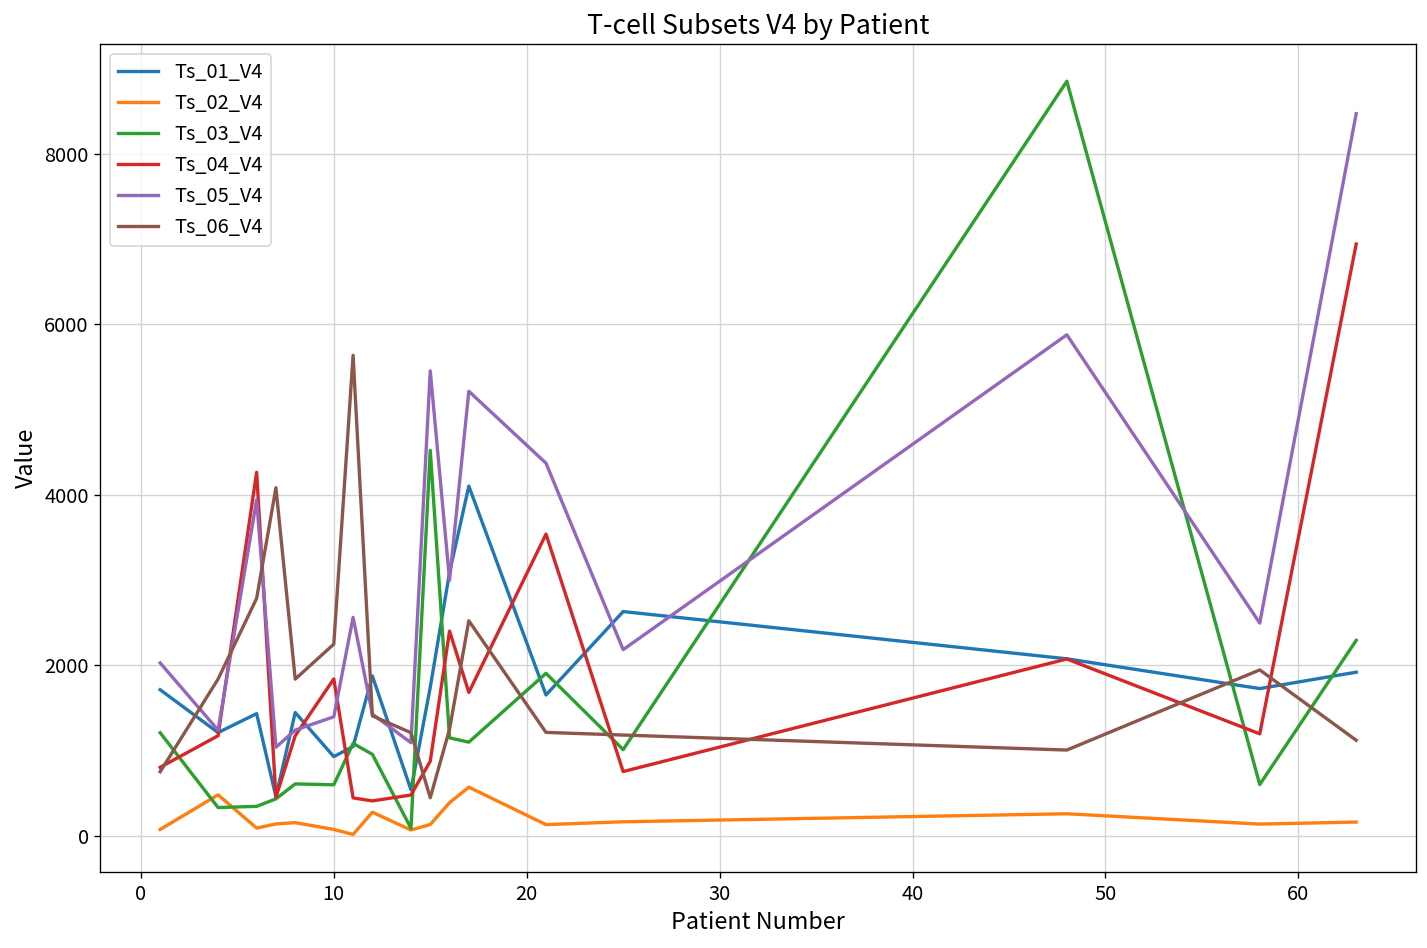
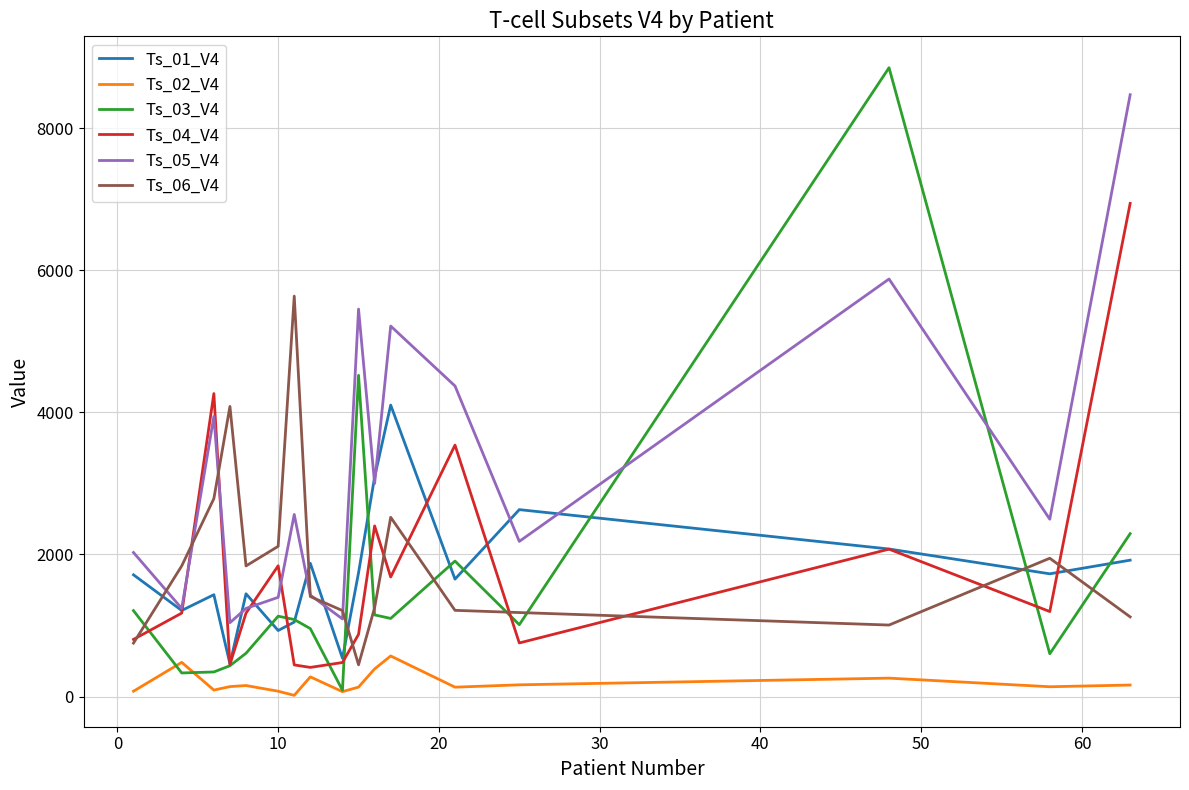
  {
    "Ts_01_V4": {
      "10": 900
    },
    "Ts_02_V4": {
      "10": 100
    },
    "Ts_03_V4": {
-     "10": 600
+     "10": 1100
    },
    "Ts_04_V4": {
      "10": 1800
    },
    "Ts_05_V4": {
      "10": 1400
    },
    "Ts_06_V4": {
-     "10": 2200
+     "10": 2100
    }
  }
